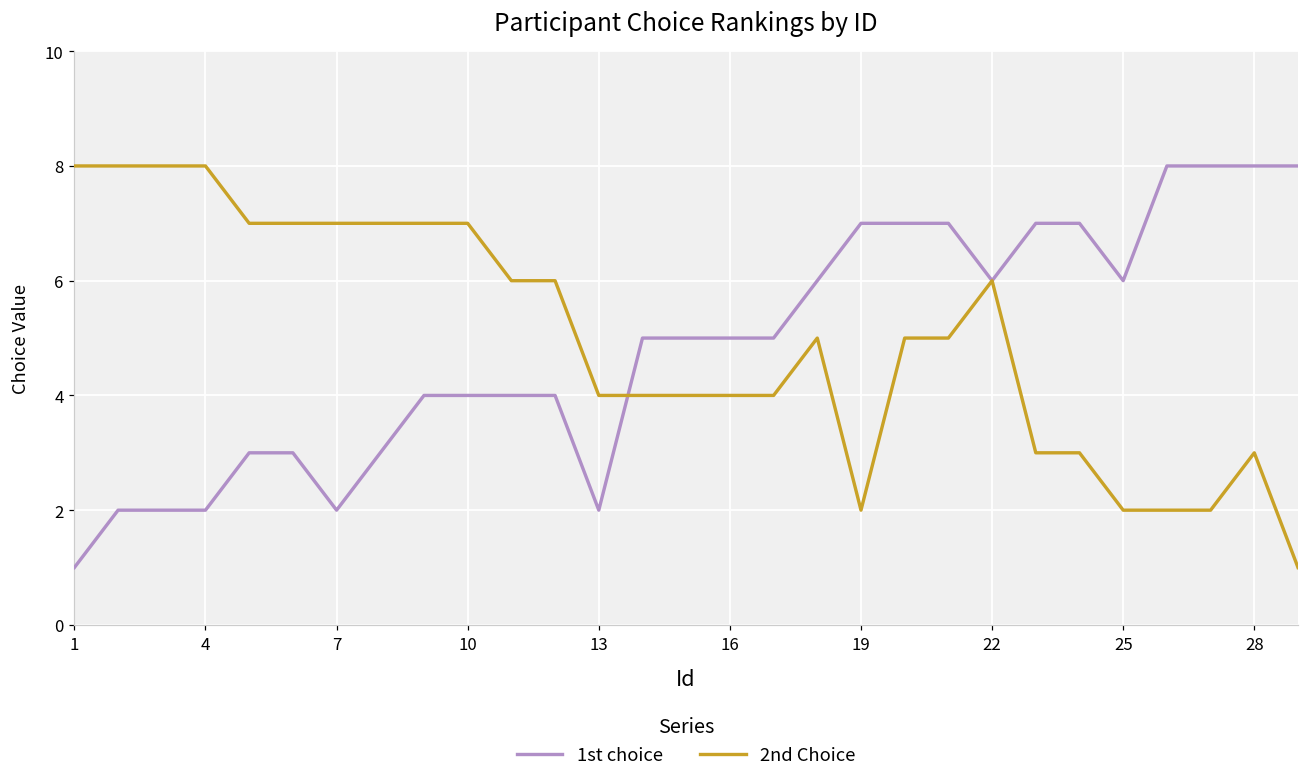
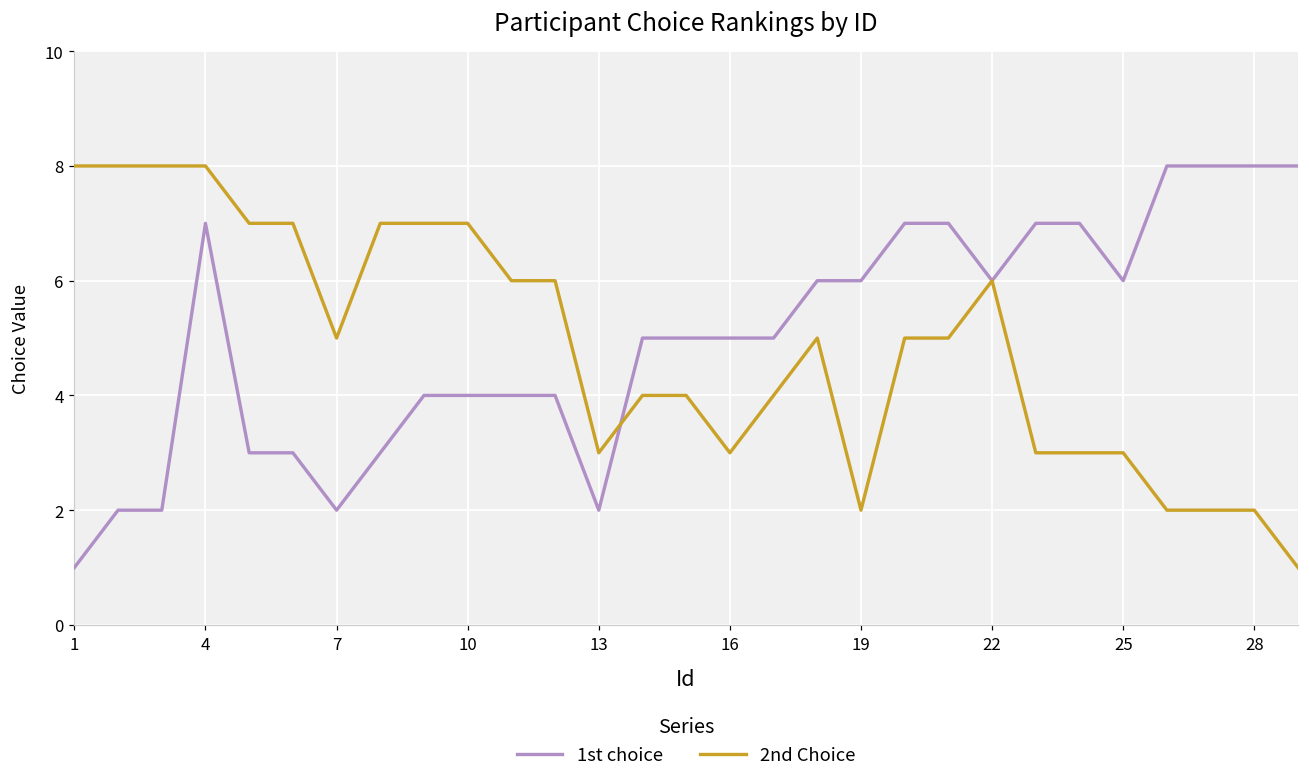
  {
    "1st choice": {
      "1": 1,
-     "4": 2,
+     "4": 7,
      "7": 2,
      "10": 4,
      "13": 2,
      "16": 5,
-     "19": 7,
+     "19": 6,
      "25": 6,
      "28": 8
    },
    "2nd Choice": {
      "1": 8,
      "4": 8,
-     "7": 7,
+     "7": 5,
      "10": 7,
-     "13": 4,
-     "16": 4,
+     "13": 3,
+     "16": 3,
      "19": 2,
-     "25": 2,
-     "28": 3
+     "25": 3,
+     "28": 2
    }
  }
